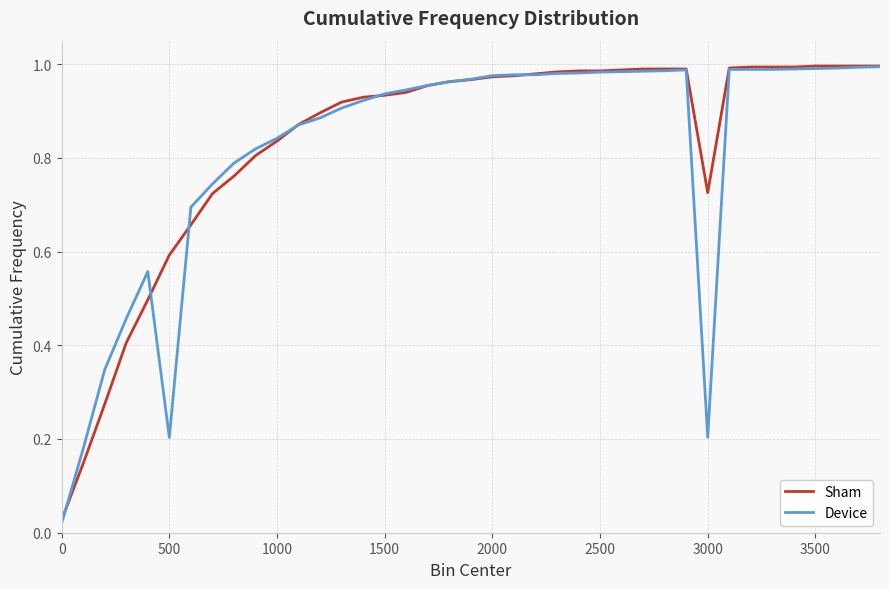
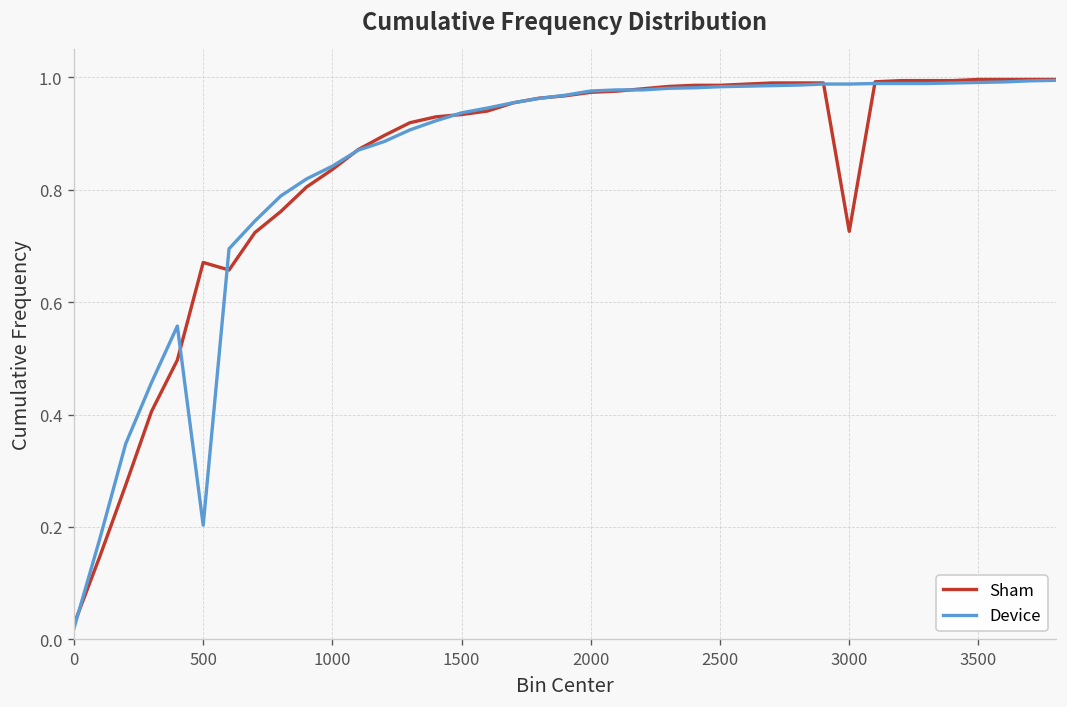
  {
    "Sham": {
      "0": 0.03,
-     "500": 0.59,
+     "500": 0.67,
      "1000": 0.84,
      "3000": 0.73
    },
    "Device": {
      "0": 0.02,
      "500": 0.20,
      "1000": 0.84,
-     "3000": 0.20
+     "3000": 0.99
    }
  }
